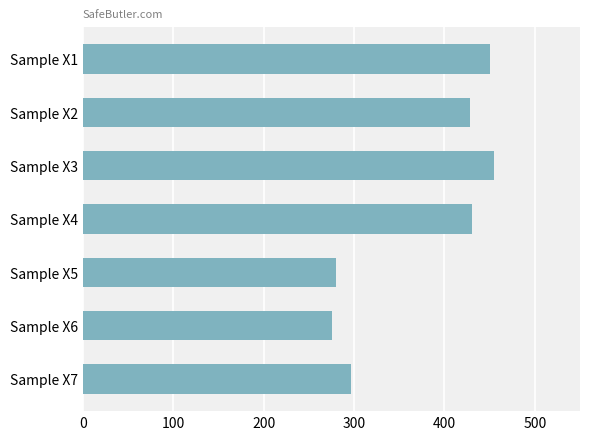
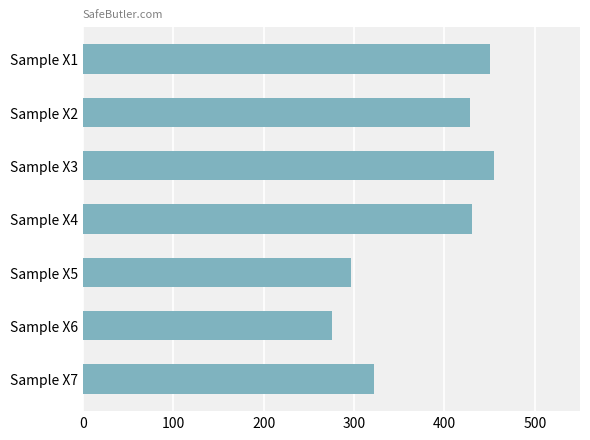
  {
    "Sample X1": 450,
    "Sample X2": 430,
    "Sample X3": 460,
    "Sample X4": 430,
-   "Sample X5": 280,
+   "Sample X5": 300,
    "Sample X6": 280,
-   "Sample X7": 300
+   "Sample X7": 320
  }
